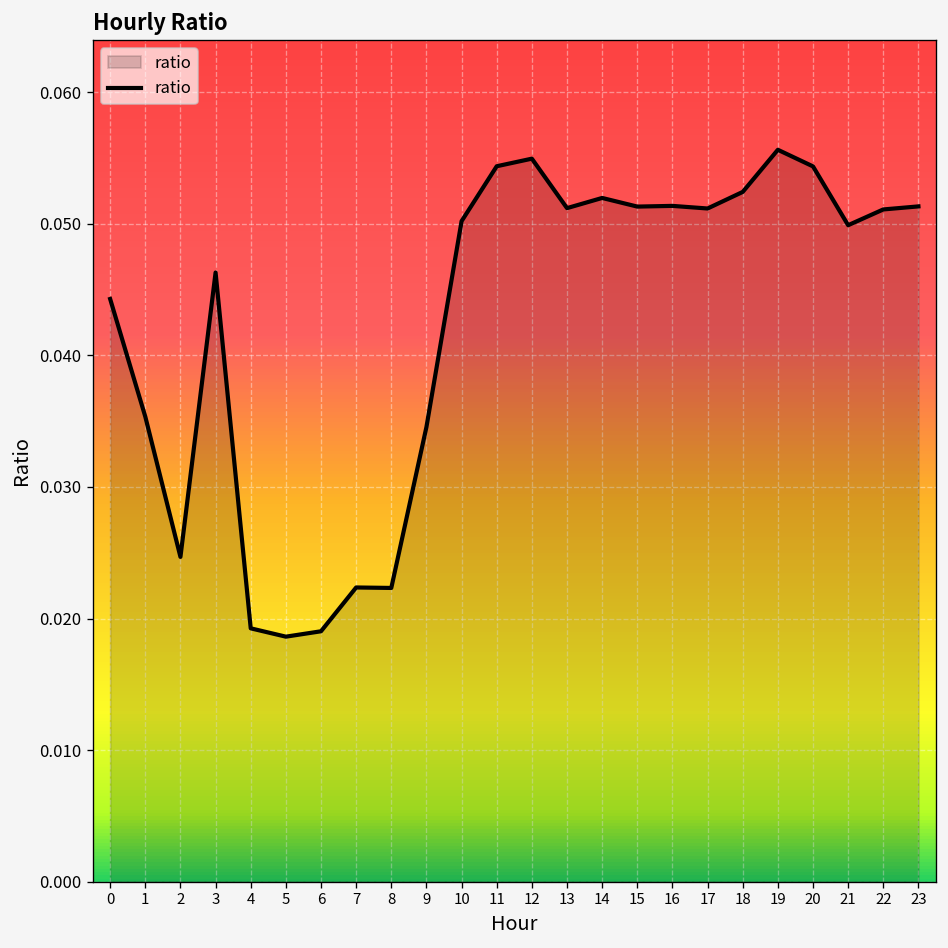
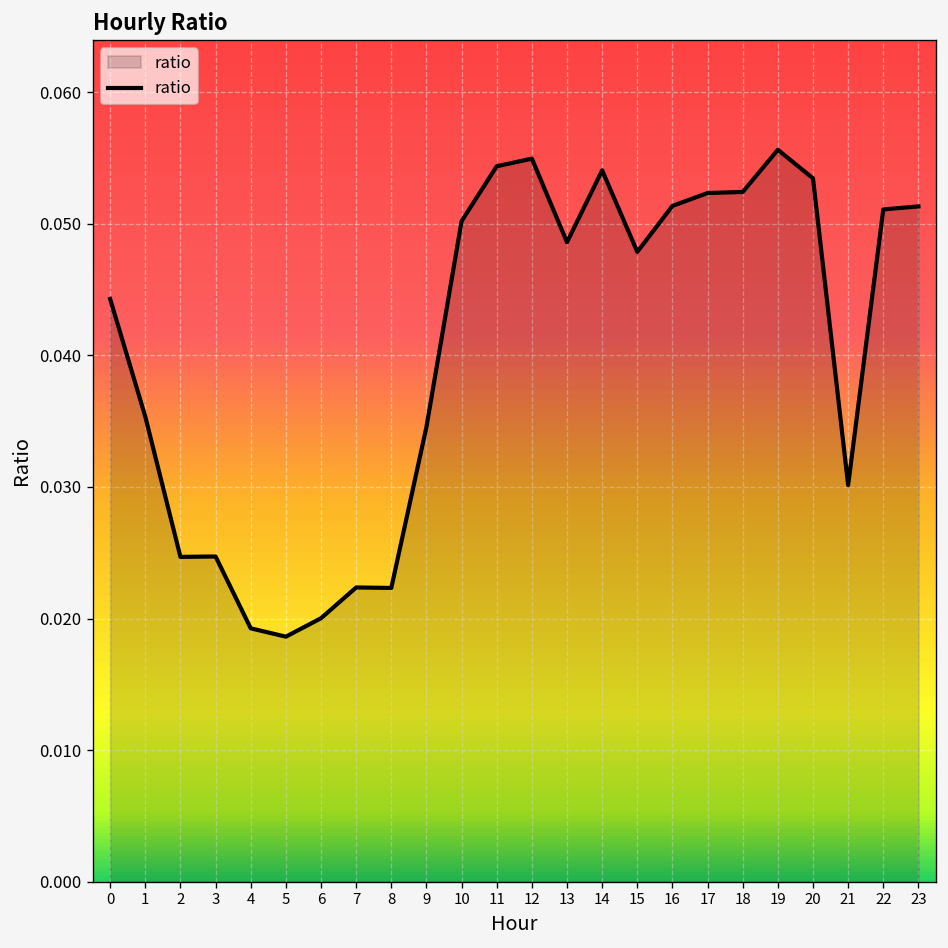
  {
    "0": 0.0443,
    "1": 0.0353,
    "2": 0.0247,
-   "3": 0.0463,
+   "3": 0.0247,
    "4": 0.0193,
    "5": 0.0186,
-   "6": 0.0190,
+   "6": 0.0200,
    "7": 0.0224,
    "8": 0.0223,
    "9": 0.0346,
    "10": 0.0502,
    "11": 0.0544,
    "12": 0.0550,
-   "13": 0.0512,
-   "14": 0.0520,
-   "15": 0.0513,
+   "13": 0.0486,
+   "14": 0.0541,
+   "15": 0.0479,
    "16": 0.0514,
-   "17": 0.0512,
+   "17": 0.0523,
    "18": 0.0524,
    "19": 0.0556,
-   "20": 0.0544,
-   "21": 0.0499,
+   "20": 0.0535,
+   "21": 0.0301,
    "22": 0.0511,
    "23": 0.0513
  }
